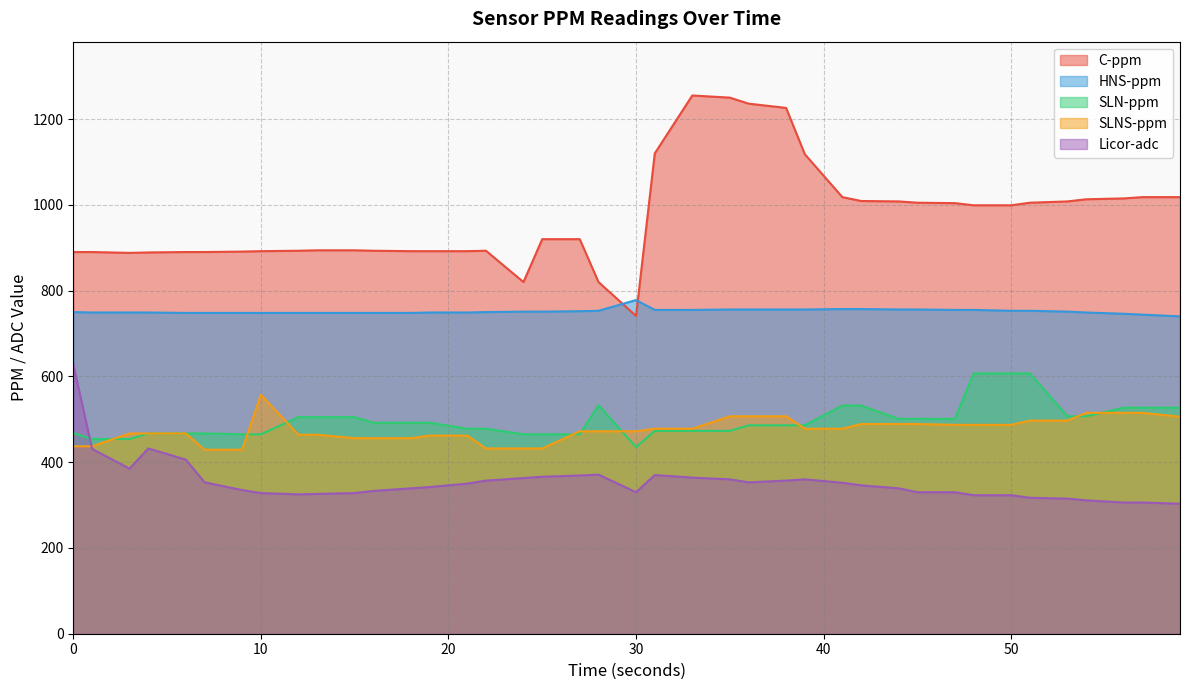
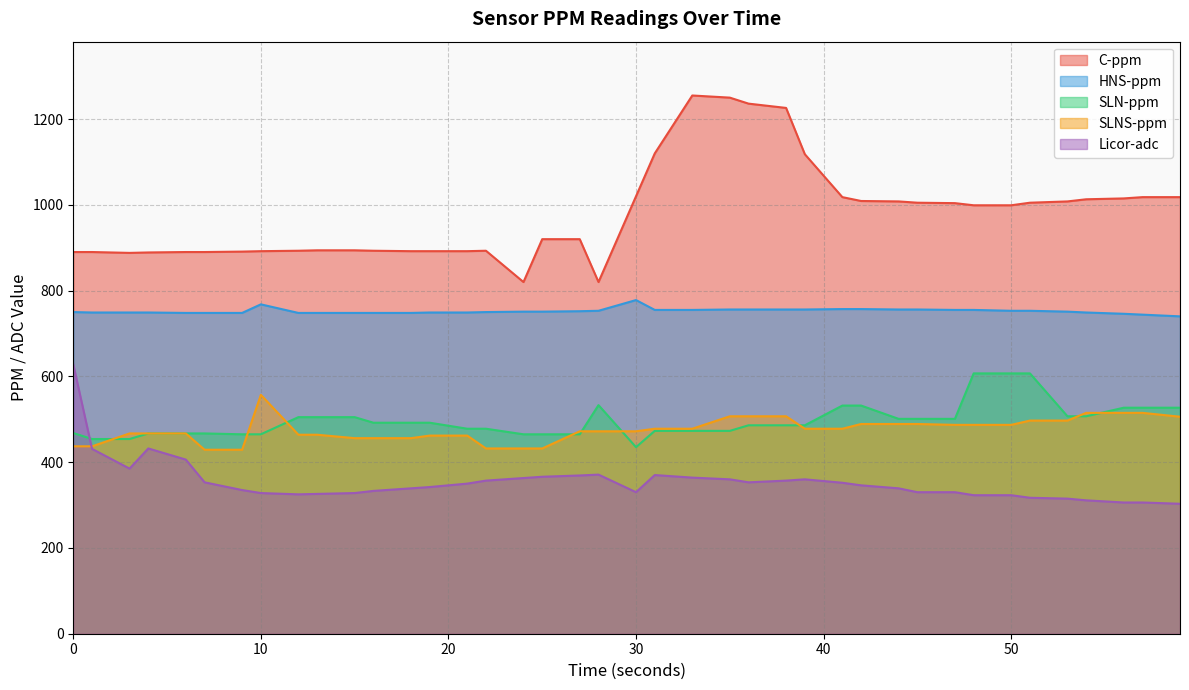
  {
    "C-ppm": {
      "0": 890,
      "10": 890,
-     "30": 740,
+     "30": 1020,
      "50": 1000
    },
    "HNS-ppm": {
      "0": 750,
-     "10": 750,
+     "10": 770,
      "30": 780,
      "50": 750
    },
    "SLN-ppm": {
      "0": 470,
      "10": 470,
      "30": 440,
      "50": 610
    },
    "SLNS-ppm": {
      "0": 440,
      "10": 560,
      "30": 470,
      "50": 490
    },
    "Licor-adc": {
      "0": 630,
      "10": 330,
      "30": 330,
      "50": 320
    }
  }
